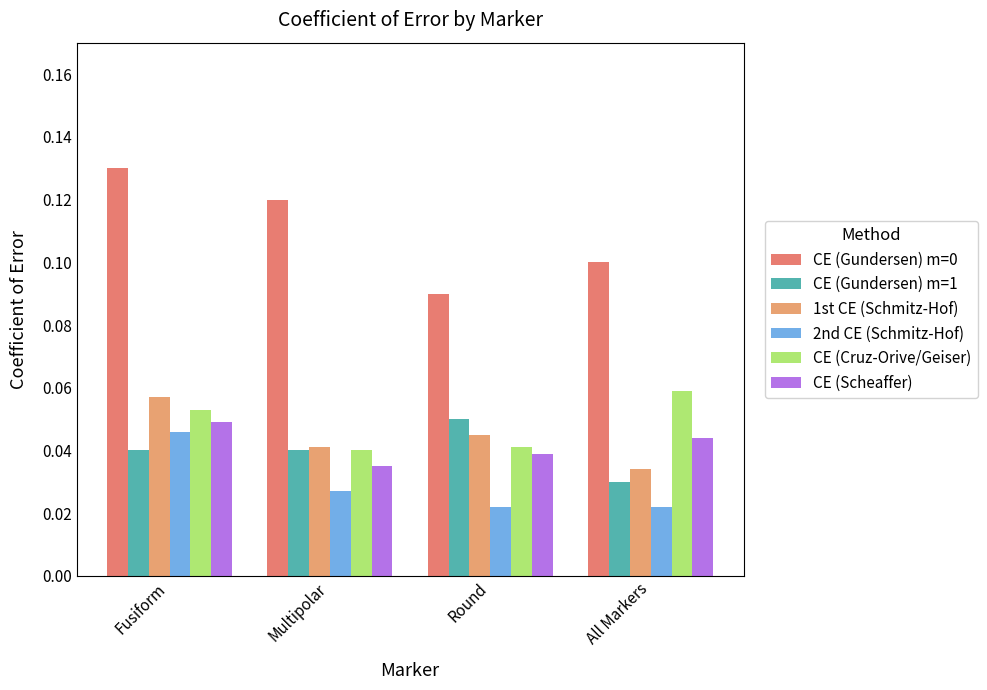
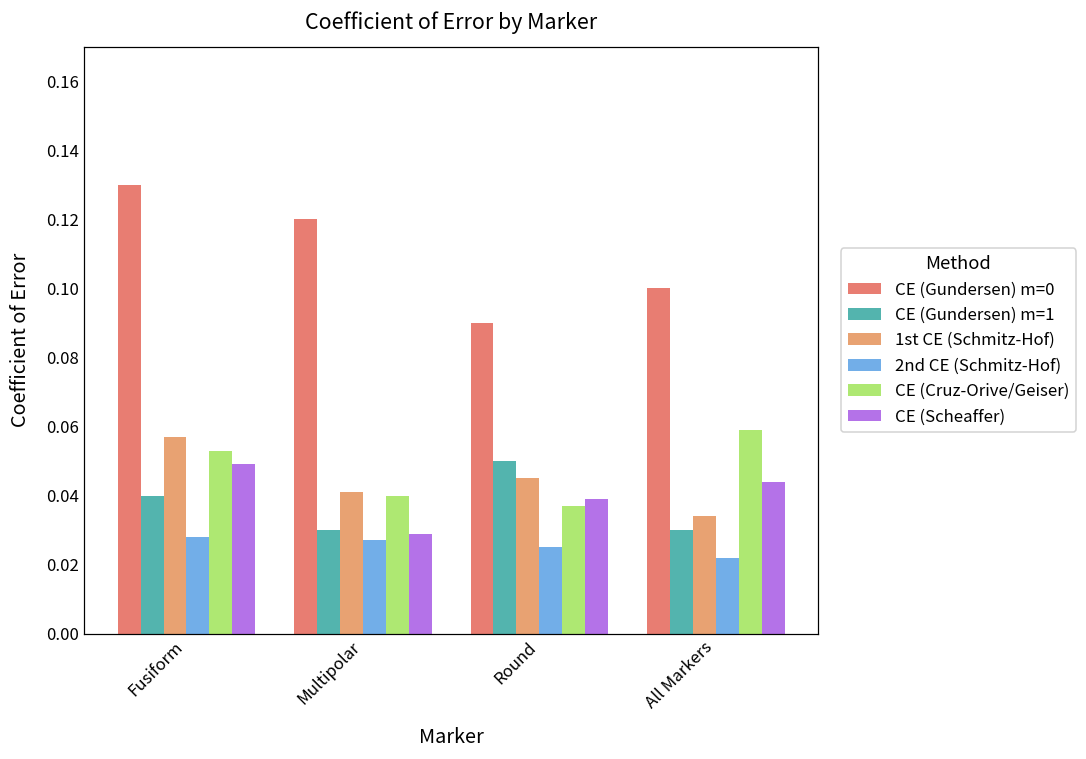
  {
    "CE (Gundersen) m=1": {
      "Fusiform": 0.04,
-     "Multipolar": 0.04,
+     "Multipolar": 0.03,
      "Round": 0.05,
      "All Markers": 0.03
    },
    "2nd CE (Schmitz-Hof)": {
-     "Fusiform": 0.046,
+     "Fusiform": 0.028,
      "Multipolar": 0.027,
-     "Round": 0.022,
+     "Round": 0.025,
      "All Markers": 0.022
    },
    "CE (Cruz-Orive/Geiser)": {
      "Fusiform": 0.053,
      "Multipolar": 0.040,
-     "Round": 0.041,
+     "Round": 0.037,
      "All Markers": 0.059
    },
    "CE (Scheaffer)": {
      "Fusiform": 0.049,
-     "Multipolar": 0.035,
+     "Multipolar": 0.029,
      "Round": 0.039,
      "All Markers": 0.044
    }
  }
